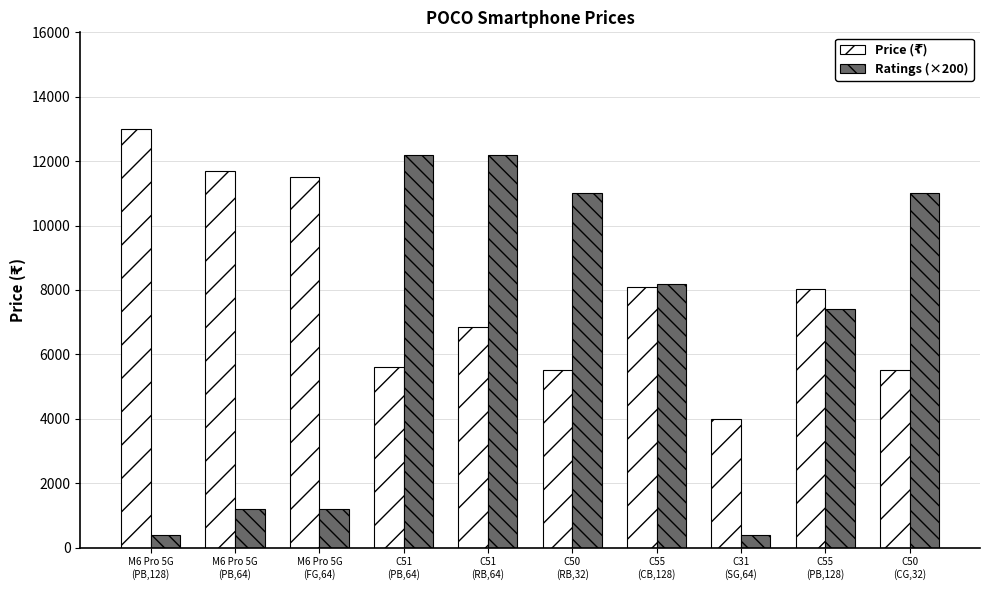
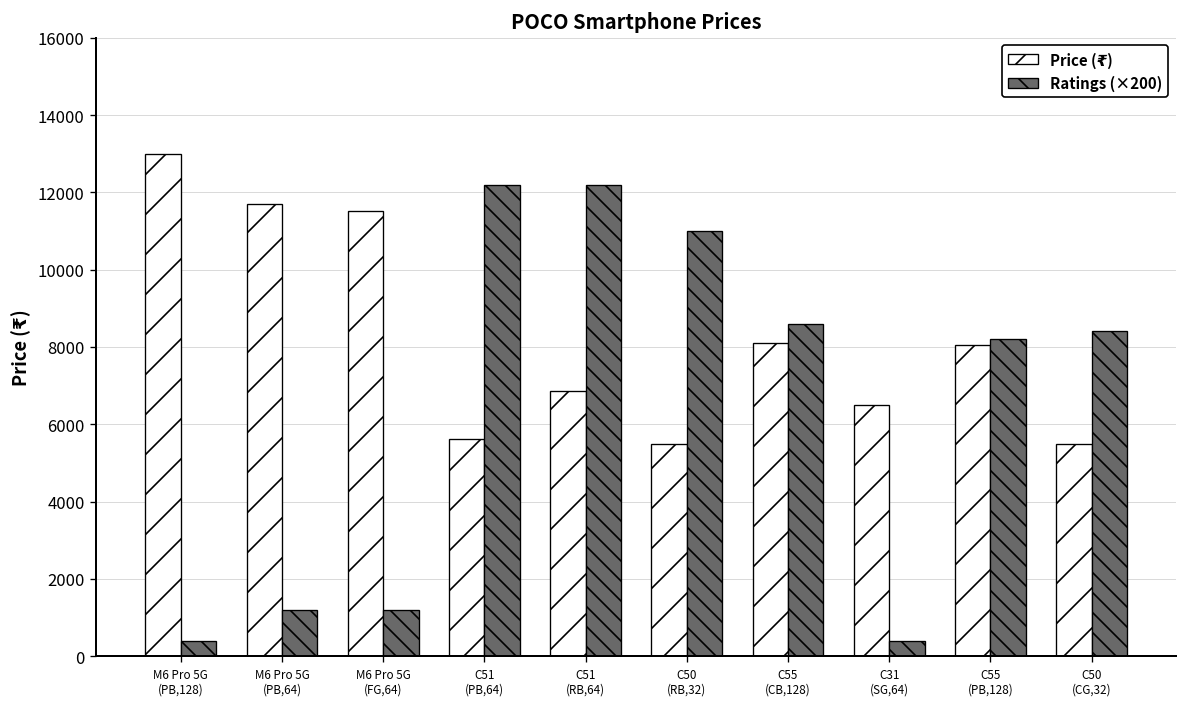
  {
    "Price (₹)": {
      "M6 Pro 5G (PB,128)": 13000,
      "M6 Pro 5G (PB,64)": 11700,
      "M6 Pro 5G (FG,64)": 11500,
      "C51 (PB,64)": 5600,
      "C51 (RB,64)": 6900,
      "C50 (RB,32)": 5500,
      "C55 (CB,128)": 8100,
-     "C31 (SG,64)": 4000,
+     "C31 (SG,64)": 6500,
      "C55 (PB,128)": 8000,
      "C50 (CG,32)": 5500
    },
    "Ratings (×200)": {
      "M6 Pro 5G (PB,128)": 400,
      "M6 Pro 5G (PB,64)": 1200,
      "M6 Pro 5G (FG,64)": 1200,
      "C51 (PB,64)": 12200,
      "C51 (RB,64)": 12200,
      "C50 (RB,32)": 11000,
-     "C55 (CB,128)": 8200,
+     "C55 (CB,128)": 8600,
      "C31 (SG,64)": 400,
-     "C55 (PB,128)": 7400,
-     "C50 (CG,32)": 11000
+     "C55 (PB,128)": 8200,
+     "C50 (CG,32)": 8400
    }
  }
